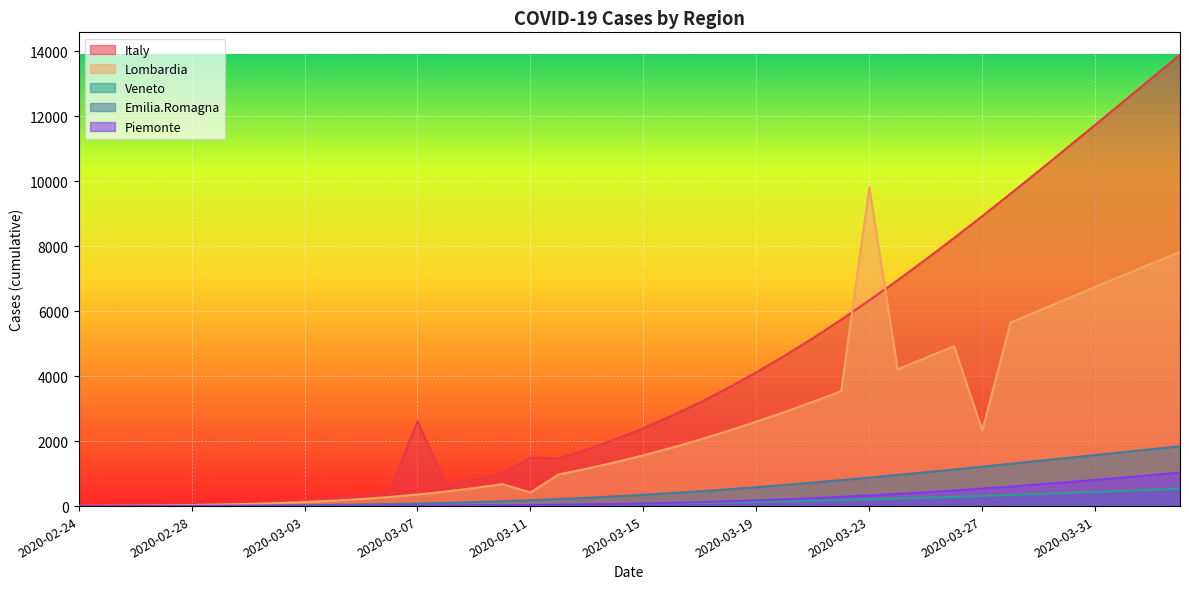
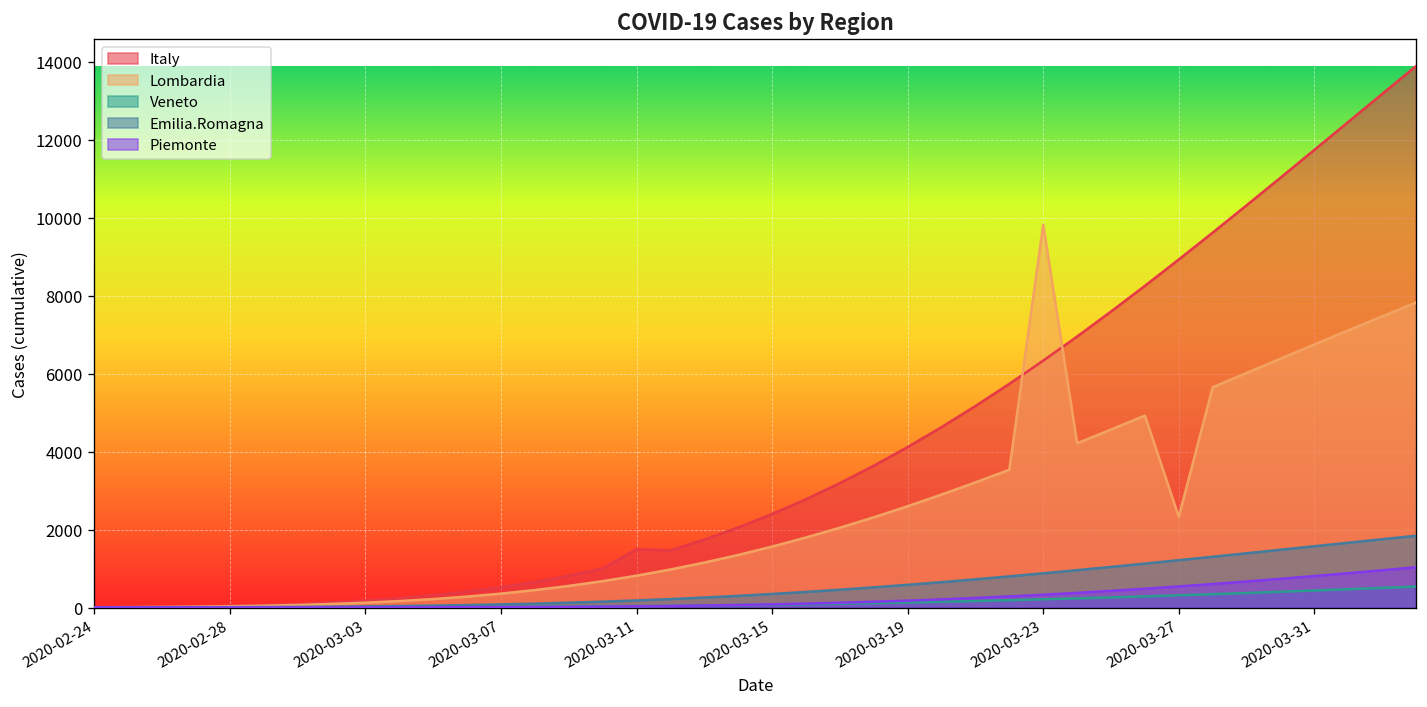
  {
    "Italy": {
-     "2020-03-07": 2600,
+     "2020-03-07": 500,
      "2020-03-11": 1500,
      "2020-03-15": 2400,
      "2020-03-19": 4100,
      "2020-03-23": 6300,
      "2020-03-27": 8900,
      "2020-03-31": 11700
    },
    "Lombardia": {
      "2020-03-07": 400,
-     "2020-03-11": 400,
+     "2020-03-11": 800,
      "2020-03-15": 1600,
      "2020-03-19": 2600,
      "2020-03-23": 9800,
      "2020-03-27": 2300,
      "2020-03-31": 6700
    },
    "Piemonte": {
      "2020-03-23": 300,
      "2020-03-27": 500,
      "2020-03-31": 800
    }
  }
